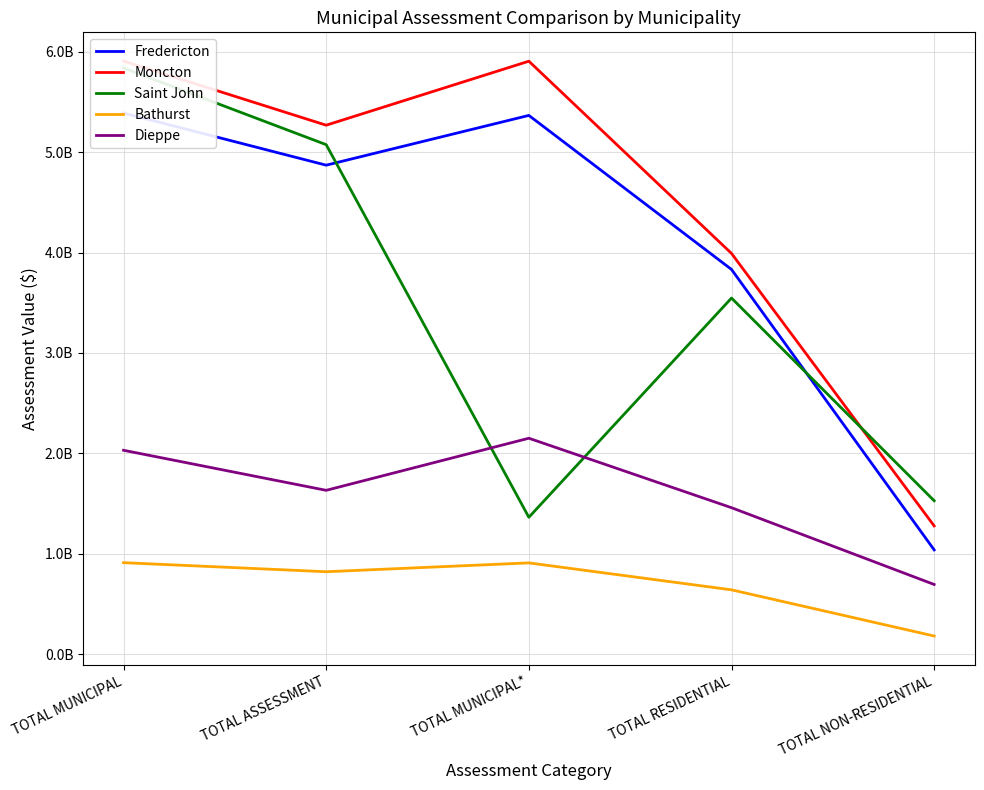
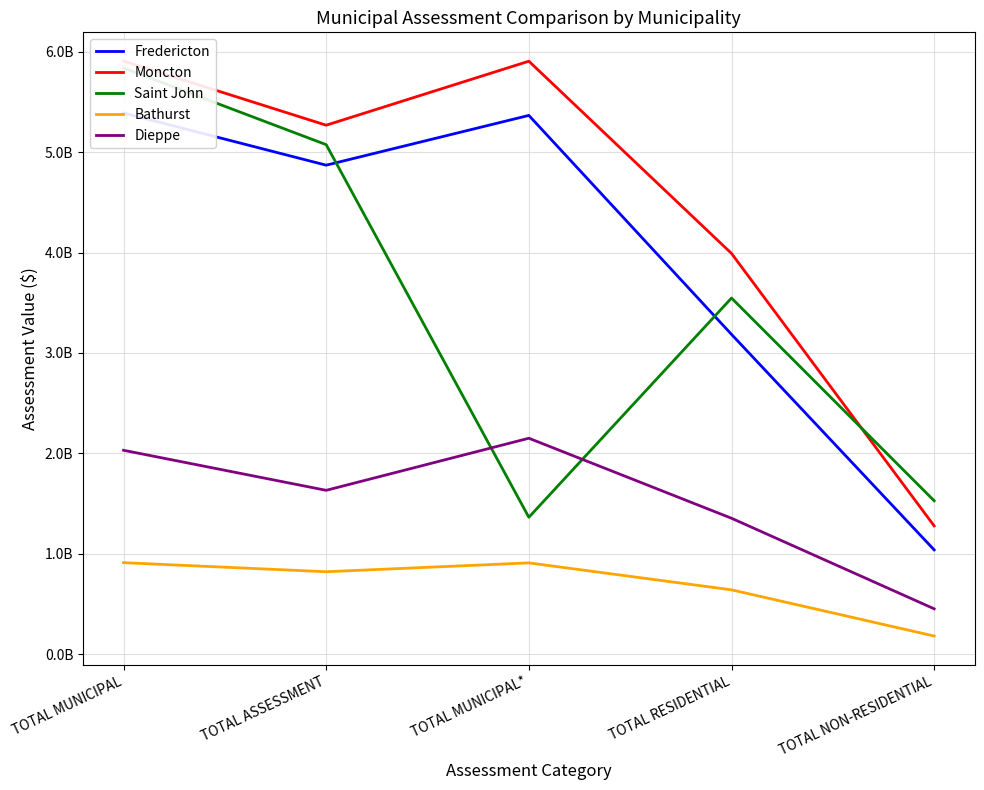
  {
    "Fredericton": {
      "TOTAL ASSESSMENT": 4870000000,
      "TOTAL MUNICIPAL*": 5370000000,
-     "TOTAL RESIDENTIAL": 3830000000,
+     "TOTAL RESIDENTIAL": 3180000000,
      "TOTAL NON-RESIDENTIAL": 1040000000
    },
    "Moncton": {
      "TOTAL ASSESSMENT": 5270000000,
      "TOTAL MUNICIPAL*": 5910000000,
      "TOTAL RESIDENTIAL": 3990000000,
      "TOTAL NON-RESIDENTIAL": 1280000000
    },
    "Saint John": {
      "TOTAL ASSESSMENT": 5070000000,
      "TOTAL MUNICIPAL*": 1360000000,
      "TOTAL RESIDENTIAL": 3550000000,
      "TOTAL NON-RESIDENTIAL": 1530000000
    },
    "Bathurst": {
      "TOTAL MUNICIPAL": 910000000,
      "TOTAL ASSESSMENT": 820000000,
      "TOTAL MUNICIPAL*": 910000000,
      "TOTAL RESIDENTIAL": 640000000,
      "TOTAL NON-RESIDENTIAL": 180000000
    },
    "Dieppe": {
      "TOTAL MUNICIPAL": 2030000000,
      "TOTAL ASSESSMENT": 1630000000,
      "TOTAL MUNICIPAL*": 2150000000,
-     "TOTAL RESIDENTIAL": 1460000000,
-     "TOTAL NON-RESIDENTIAL": 690000000
+     "TOTAL RESIDENTIAL": 1350000000,
+     "TOTAL NON-RESIDENTIAL": 450000000
    }
  }
